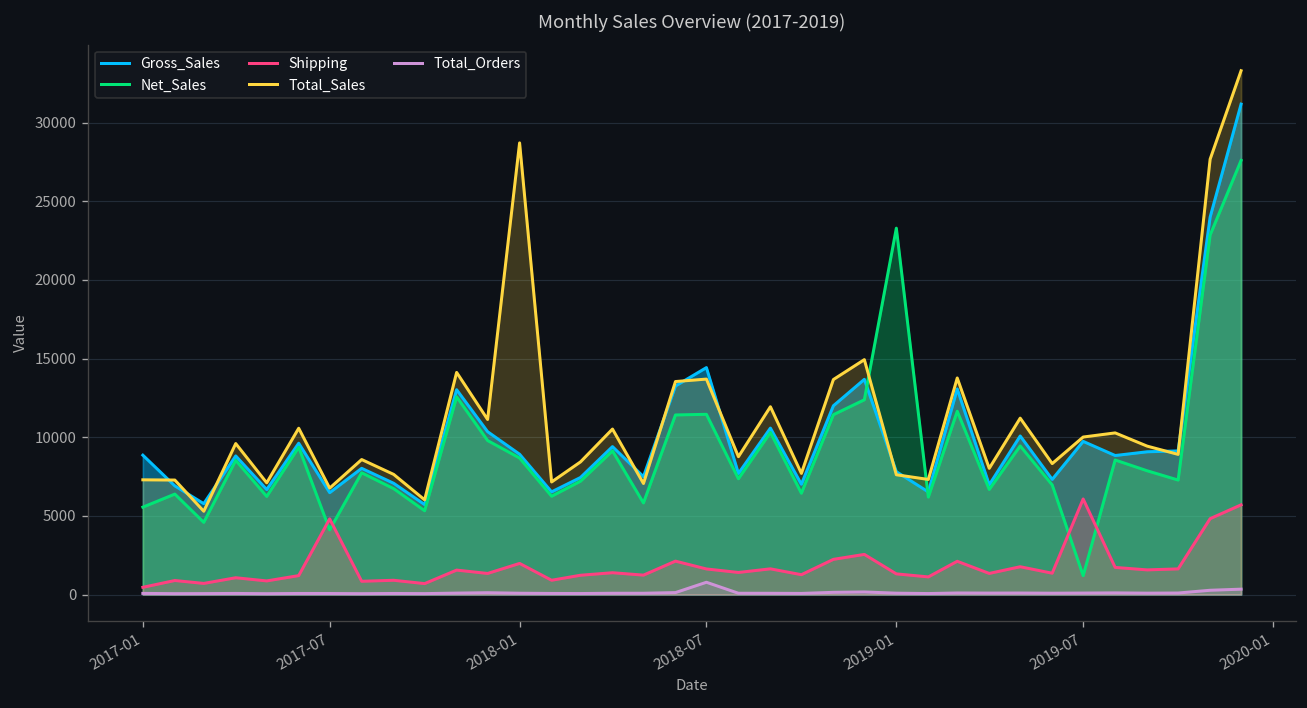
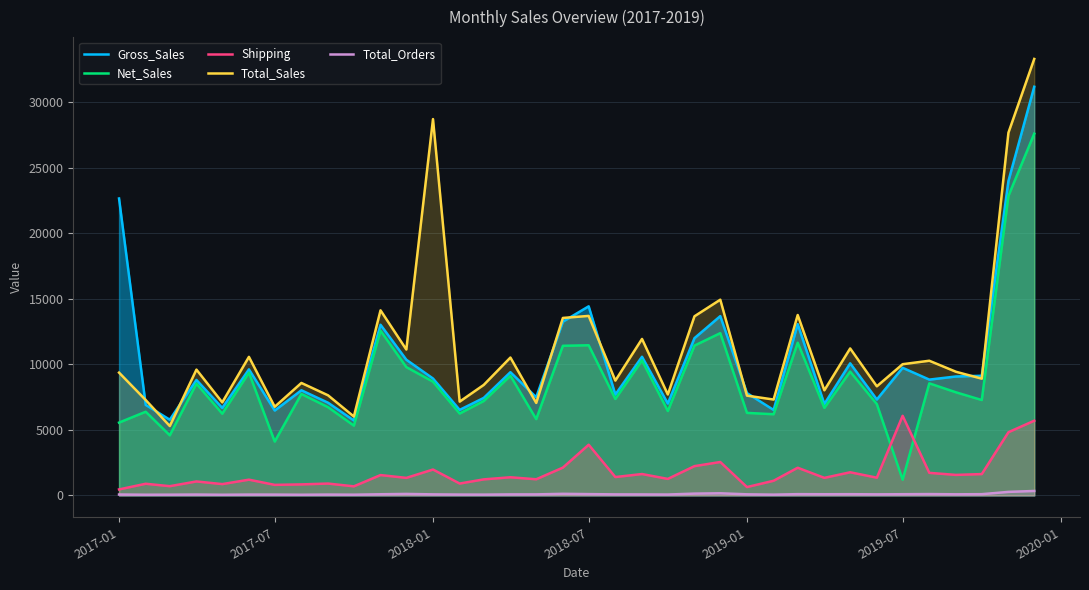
  {
    "Gross_Sales": {
-     "2017-01": 8900,
+     "2017-01": 22700,
      "2017-07": 6500,
      "2018-01": 8900,
      "2018-07": 14400,
      "2019-07": 9700
    },
    "Net_Sales": {
      "2017-01": 5600,
      "2017-07": 4100,
      "2018-01": 8700,
      "2018-07": 11500,
-     "2019-01": 23300,
+     "2019-01": 6300,
      "2019-07": 1200
    },
    "Shipping": {
      "2017-01": 500,
-     "2017-07": 4800,
+     "2017-07": 800,
      "2018-01": 2000,
-     "2018-07": 1600,
-     "2019-01": 1300,
+     "2018-07": 3900,
+     "2019-01": 600,
      "2019-07": 6100
    },
    "Total_Sales": {
-     "2017-01": 7300,
+     "2017-01": 9400,
      "2017-07": 6800,
      "2018-01": 28700,
      "2018-07": 13700,
      "2019-07": 10000
    },
    "Total_Orders": {
      "2017-01": 100,
      "2017-07": 100,
      "2018-01": 100,
-     "2018-07": 800,
+     "2018-07": 100,
      "2019-01": 100,
      "2019-07": 100
    }
  }
